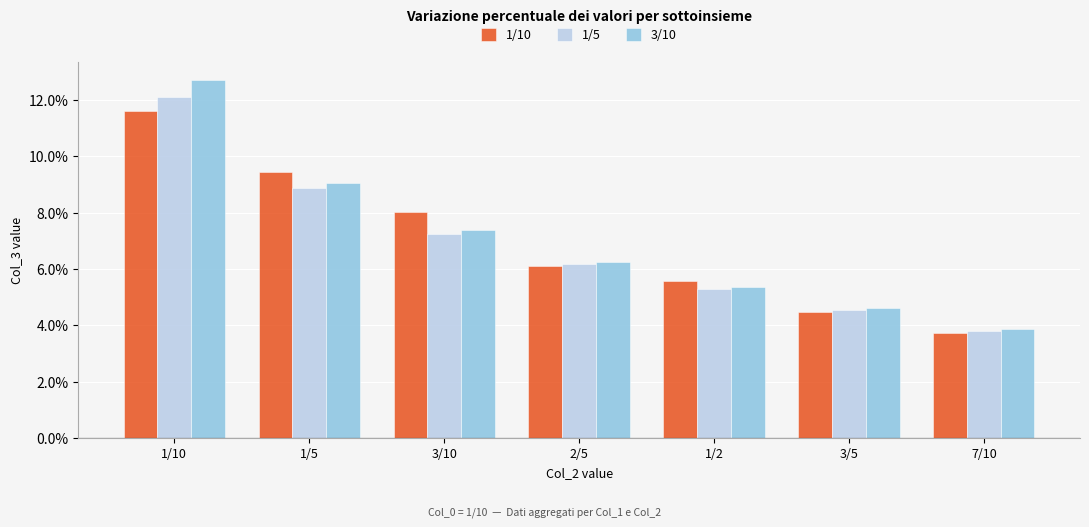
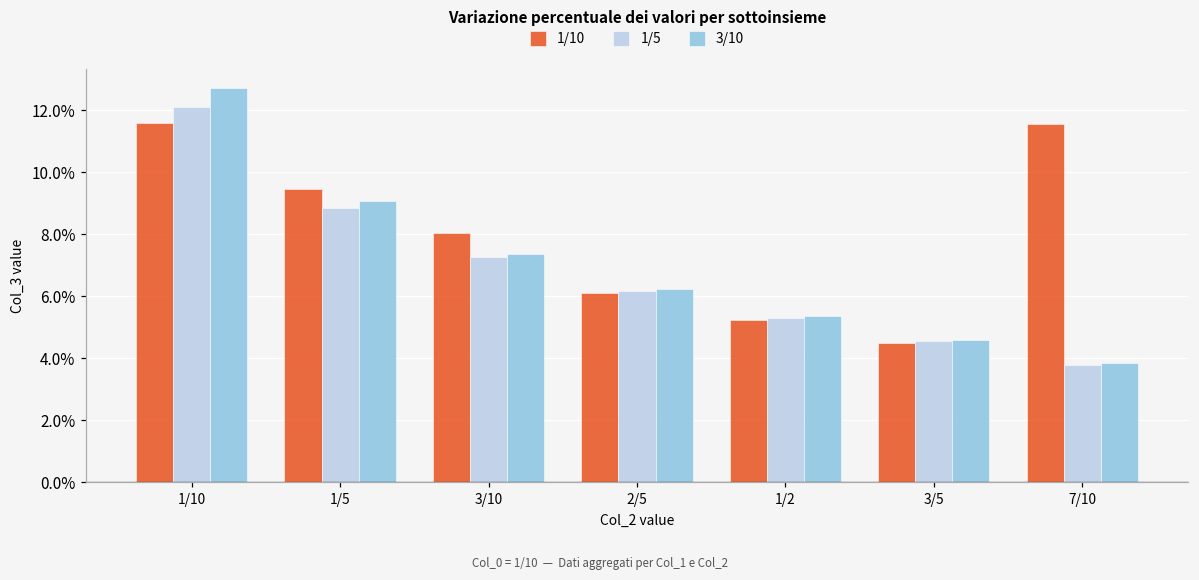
  {
    "1/10": {
      "1/10": "11.6%",
      "1/5": "9.5%",
      "3/10": "8.0%",
      "2/5": "6.1%",
-     "1/2": "5.6%",
+     "1/2": "5.2%",
      "3/5": "4.5%",
-     "7/10": "3.7%"
+     "7/10": "11.5%"
    }
  }
